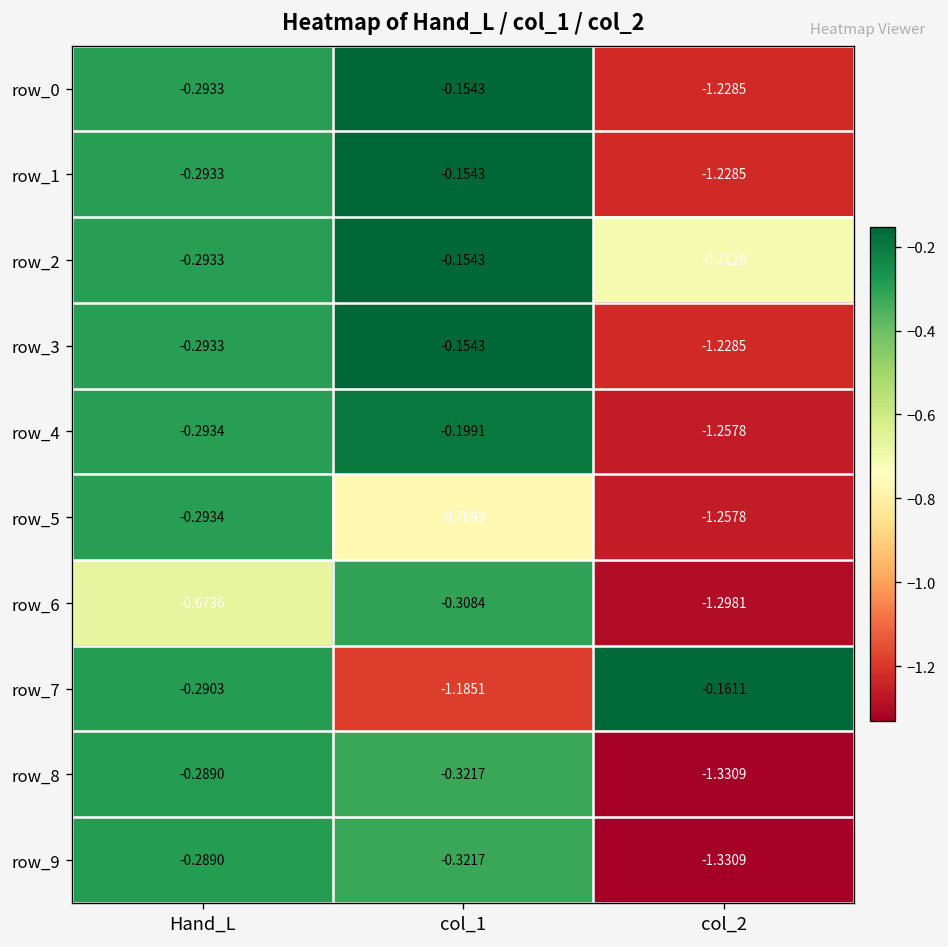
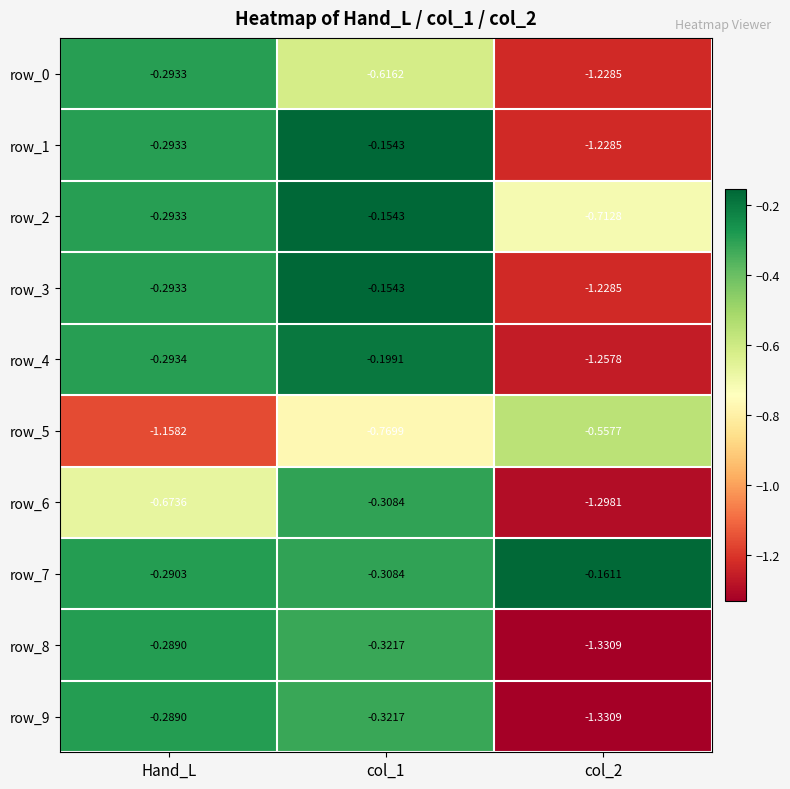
  {
    "row_0": {
      "Hand_L": -0.2933,
-     "col_1": -0.1543,
+     "col_1": -0.6162,
      "col_2": -1.2285
    },
    "row_1": {
      "Hand_L": -0.2933,
      "col_1": -0.1543,
      "col_2": -1.2285
    },
    "row_2": {
      "Hand_L": -0.2933,
      "col_1": -0.1543,
      "col_2": -0.7128
    },
    "row_3": {
      "Hand_L": -0.2933,
      "col_1": -0.1543,
      "col_2": -1.2285
    },
    "row_4": {
      "Hand_L": -0.2934,
      "col_1": -0.1991,
      "col_2": -1.2578
    },
    "row_5": {
-     "Hand_L": -0.2934,
+     "Hand_L": -1.1582,
      "col_1": -0.7699,
-     "col_2": -1.2578
+     "col_2": -0.5577
    },
    "row_6": {
      "Hand_L": -0.6736,
      "col_1": -0.3084,
      "col_2": -1.2981
    },
    "row_7": {
      "Hand_L": -0.2903,
-     "col_1": -1.1851,
+     "col_1": -0.3084,
      "col_2": -0.1611
    },
    "row_8": {
      "Hand_L": -0.2890,
      "col_1": -0.3217,
      "col_2": -1.3309
    },
    "row_9": {
      "Hand_L": -0.2890,
      "col_1": -0.3217,
      "col_2": -1.3309
    }
  }
